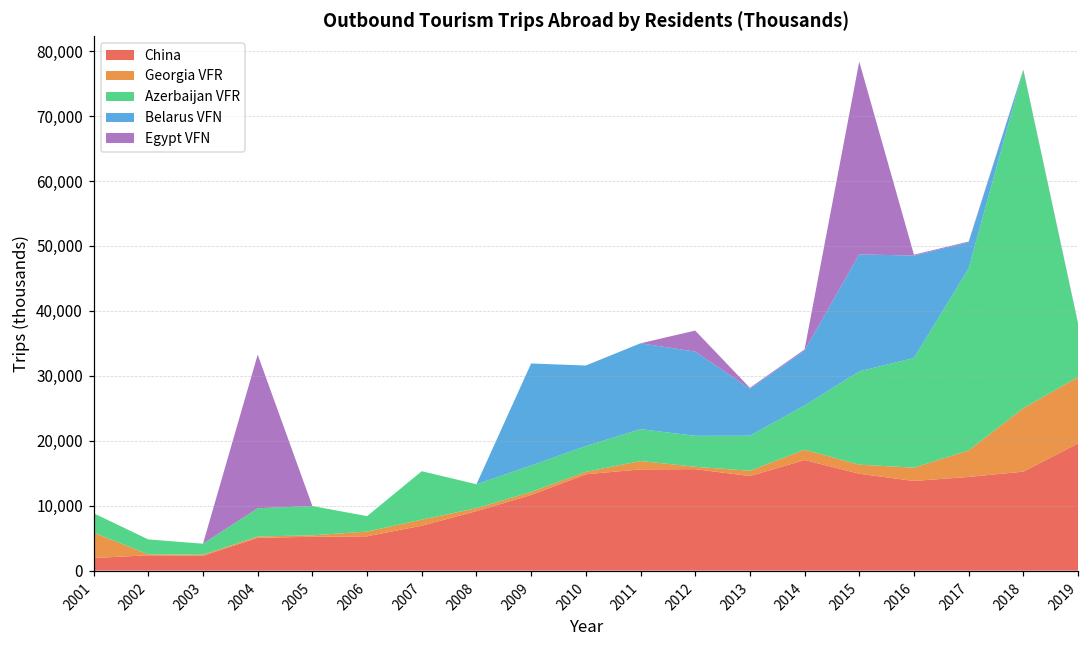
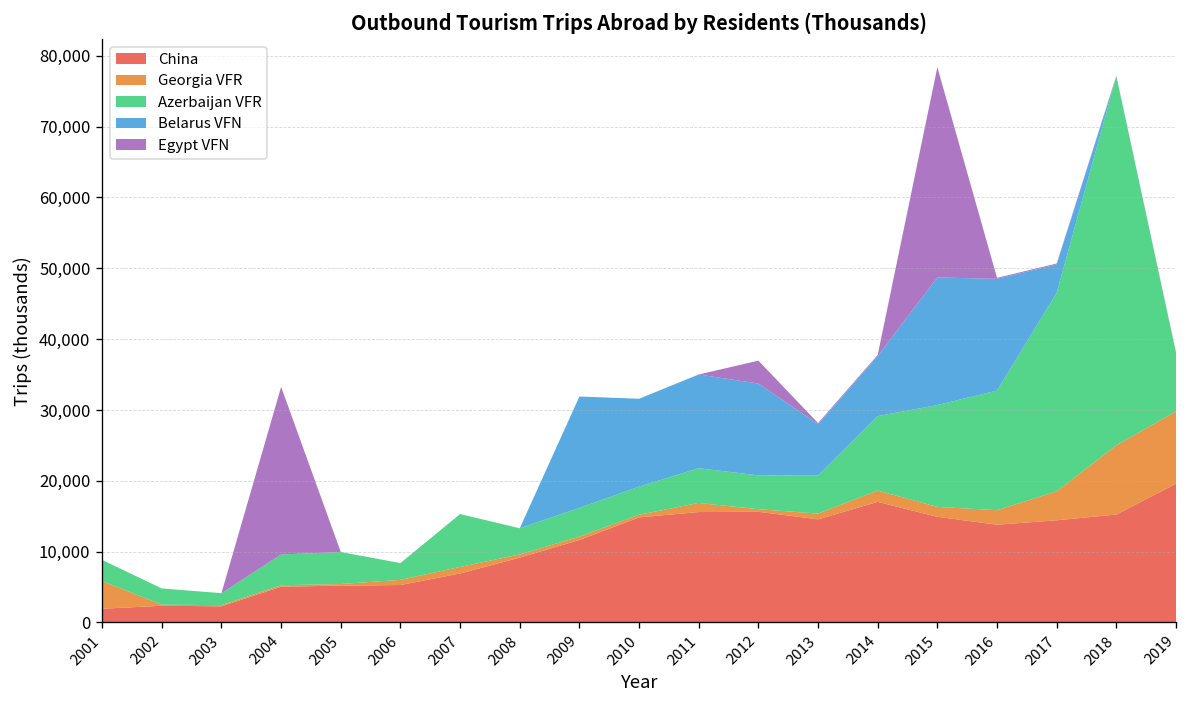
  {
    "Azerbaijan VFR": {
      "2009": "4,000",
      "2010": "4,000",
      "2011": "5,000",
      "2012": "5,000",
      "2013": "5,000",
-     "2014": "7,000",
+     "2014": "11,000",
      "2015": "14,000",
      "2016": "17,000",
      "2017": "28,000"
    },
    "Belarus VFN": {
      "2012": "13,000",
      "2015": "18,000"
    },
    "Egypt VFN": {
      "2004": "24,000",
      "2012": "3,000",
      "2015": "30,000"
    }
  }
